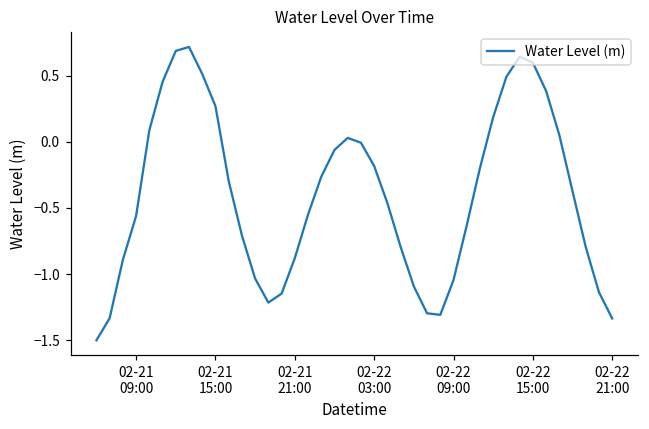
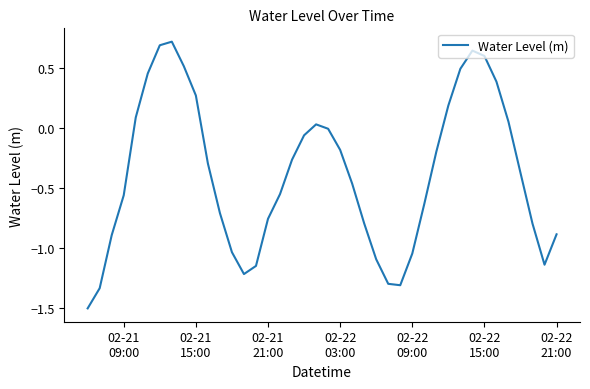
  {
    "02-21 09:00": -0.56,
    "02-21 15:00": 0.27,
-   "02-21 21:00": -0.88,
+   "02-21 21:00": -0.76,
    "02-22 03:00": -0.18,
    "02-22 09:00": -1.04,
-   "02-22 21:00": -1.34
+   "02-22 21:00": -0.88
  }
